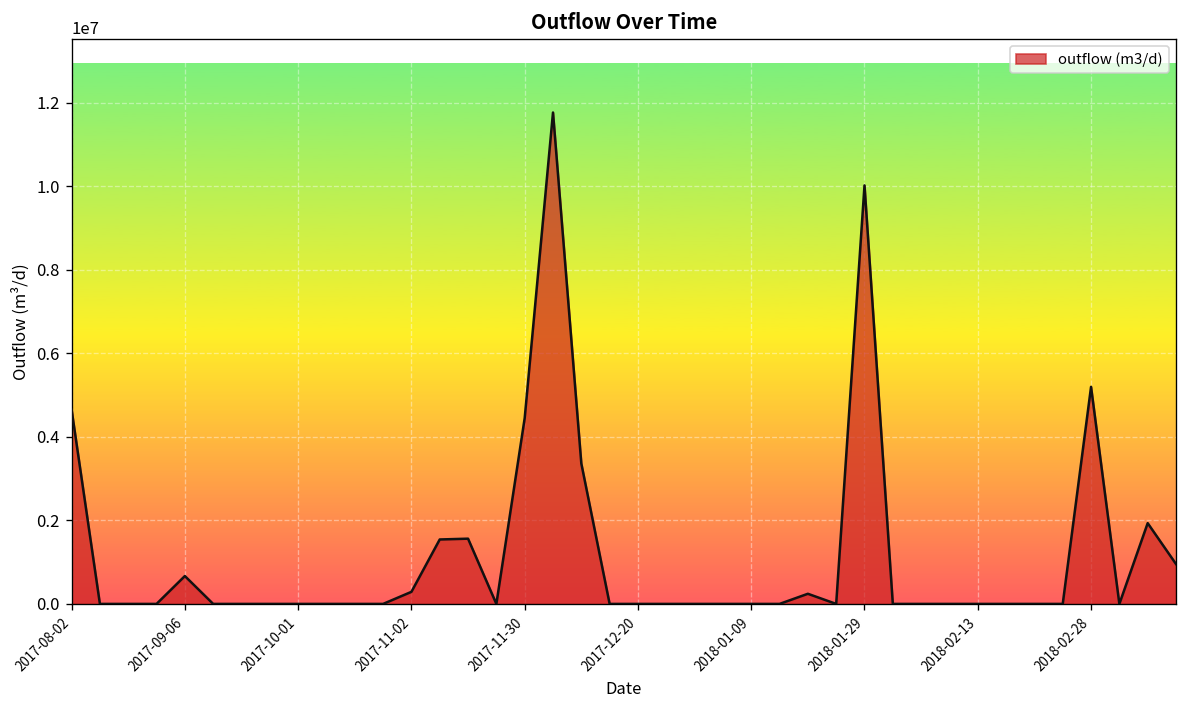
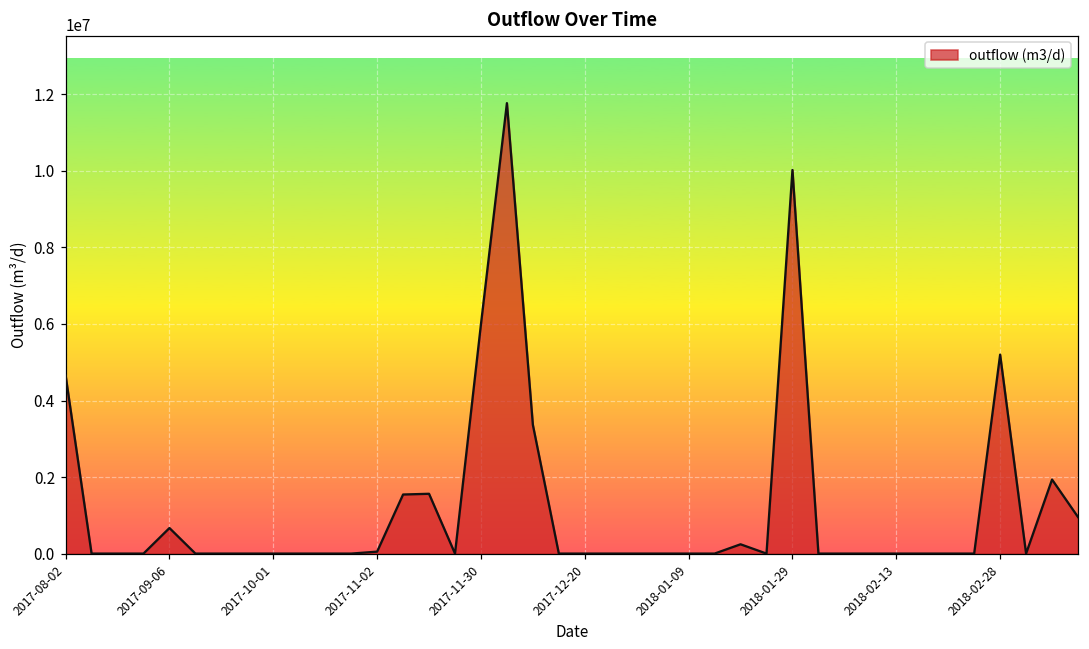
  {
    "2017-08-02": 4700000,
    "2017-09-06": 700000,
    "2017-10-01": 0,
-   "2017-11-02": 300000,
-   "2017-11-30": 4400000,
+   "2017-11-02": 100000,
+   "2017-11-30": 6000000,
    "2017-12-20": 0,
    "2018-01-09": 0,
    "2018-01-29": 10000000,
    "2018-02-13": 0,
    "2018-02-28": 5200000
  }
